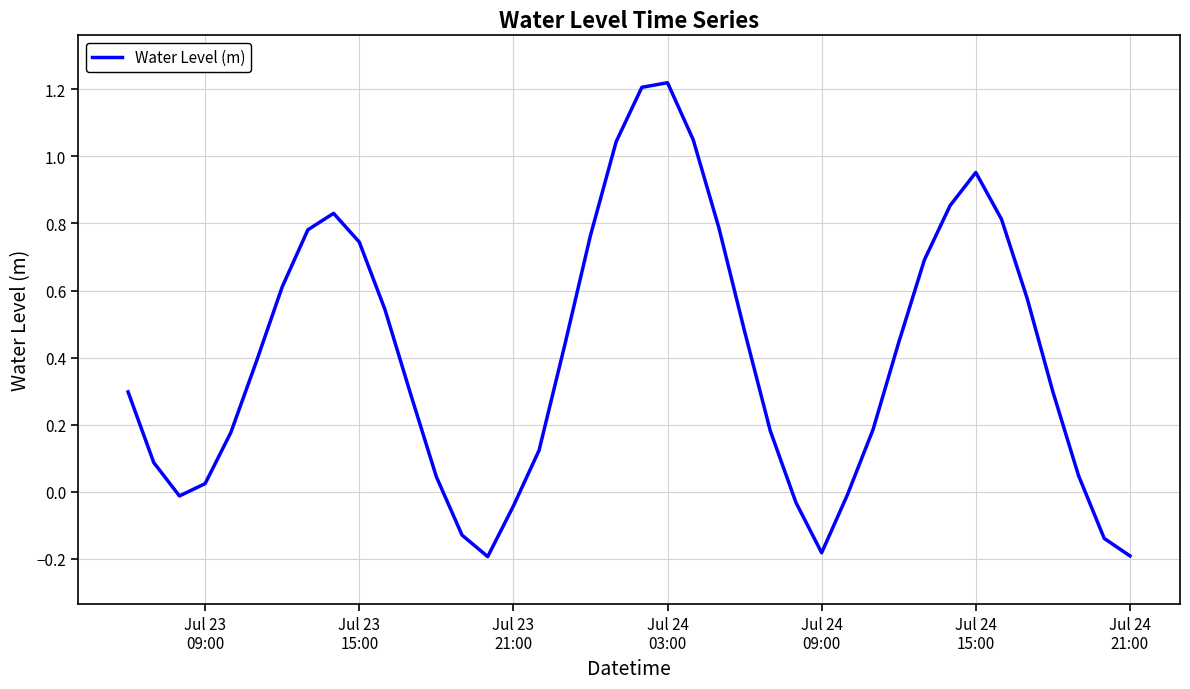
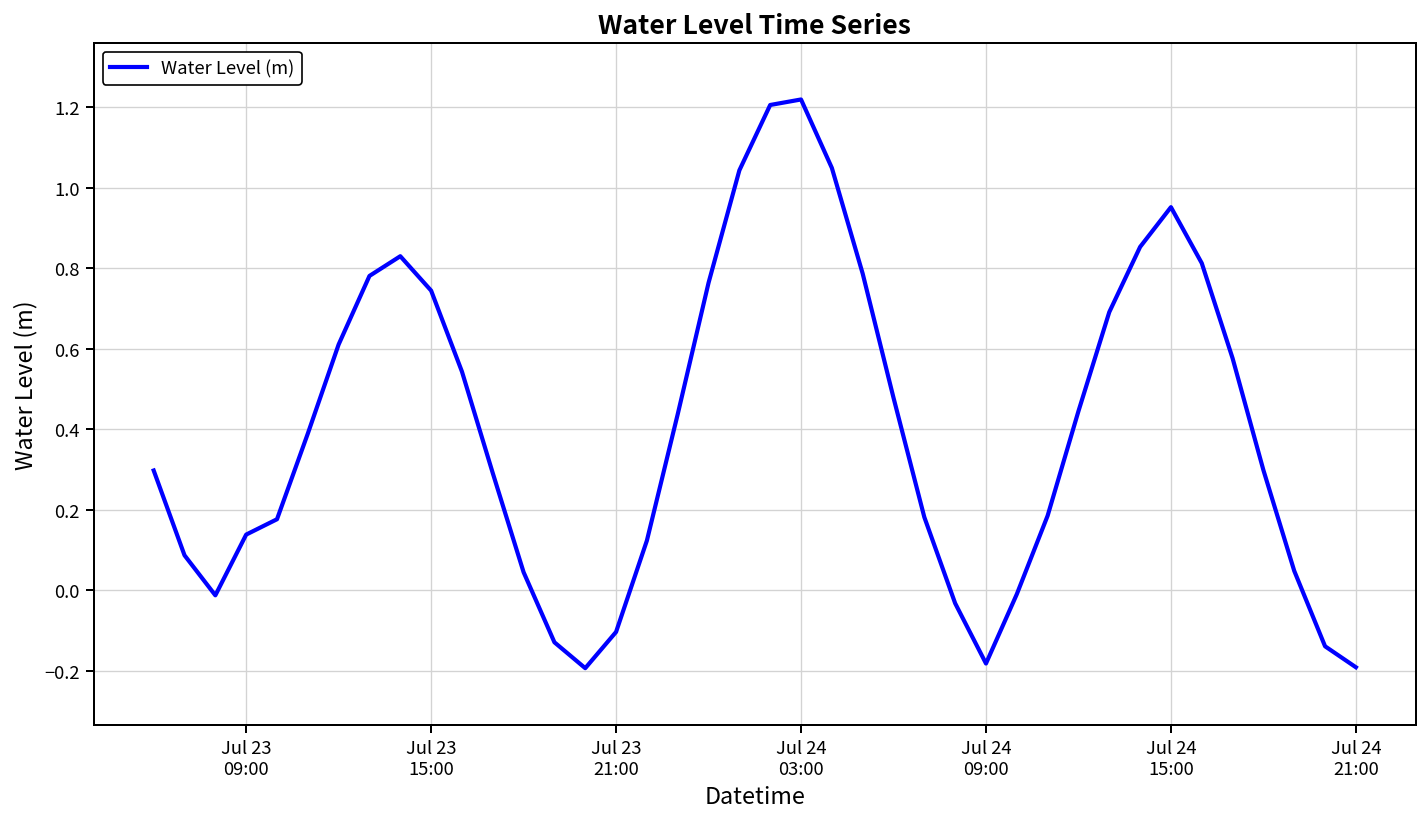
  {
-   "Jul 23 09:00": 0.02,
+   "Jul 23 09:00": 0.14,
    "Jul 23 15:00": 0.74,
-   "Jul 23 21:00": -0.04,
+   "Jul 23 21:00": -0.10,
    "Jul 24 03:00": 1.22,
    "Jul 24 09:00": -0.18,
    "Jul 24 15:00": 0.95,
    "Jul 24 21:00": -0.19
  }
